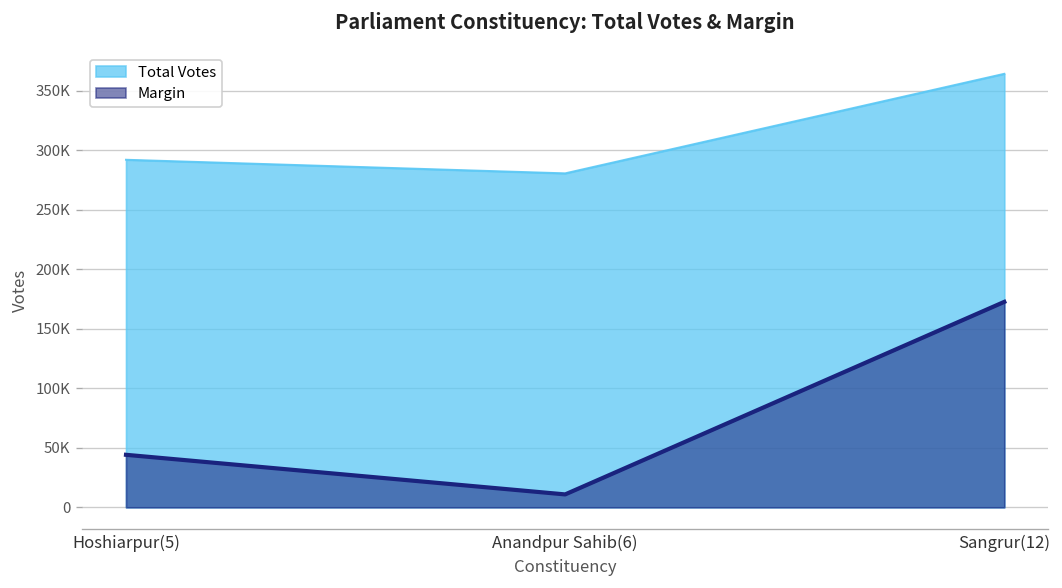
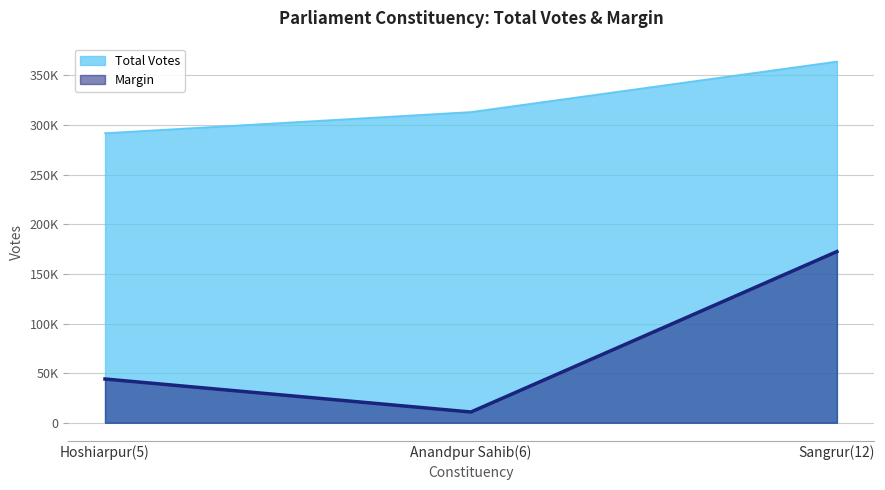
  {
    "Total Votes": {
      "Hoshiarpur(5)": 290000,
-     "Anandpur Sahib(6)": 280000,
+     "Anandpur Sahib(6)": 310000,
      "Sangrur(12)": 360000
    },
    "Margin": {
      "Hoshiarpur(5)": 40000,
      "Anandpur Sahib(6)": 10000,
      "Sangrur(12)": 170000
    }
  }
